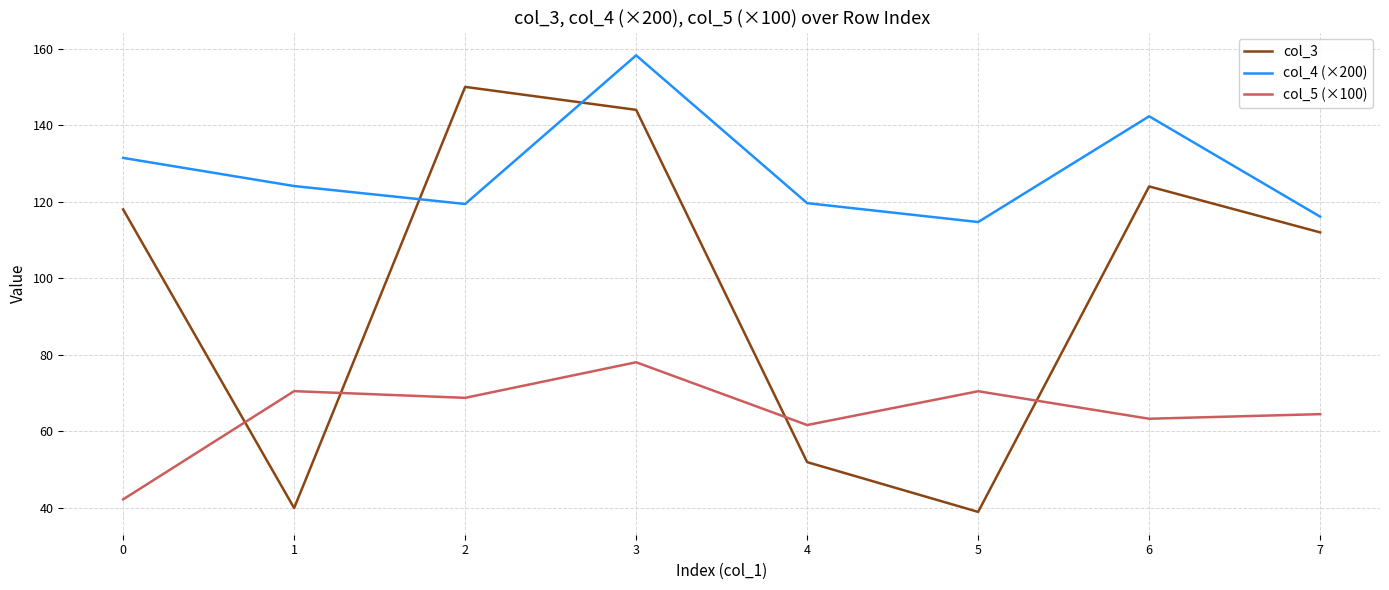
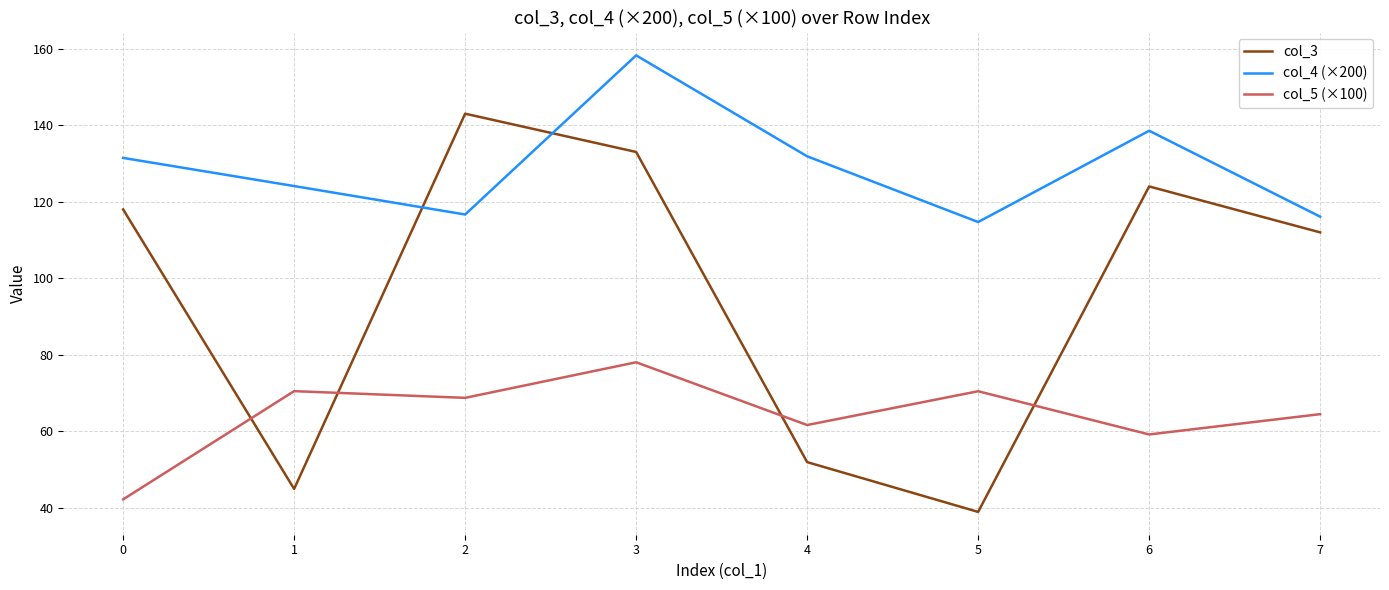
  {
    "col_3": {
      "0": 118,
-     "1": 40,
-     "2": 150,
-     "3": 144,
+     "1": 45,
+     "2": 143,
+     "3": 133,
      "4": 52,
      "5": 39,
      "6": 124,
      "7": 112
    },
    "col_4 (×200)": {
      "0": 131,
      "1": 124,
-     "2": 119,
+     "2": 117,
      "3": 158,
-     "4": 120,
+     "4": 132,
      "5": 115,
-     "6": 142,
+     "6": 139,
      "7": 116
    },
    "col_5 (×100)": {
      "0": 42,
      "1": 71,
      "2": 69,
      "3": 78,
      "4": 62,
      "5": 71,
-     "6": 63,
+     "6": 59,
      "7": 65
    }
  }
